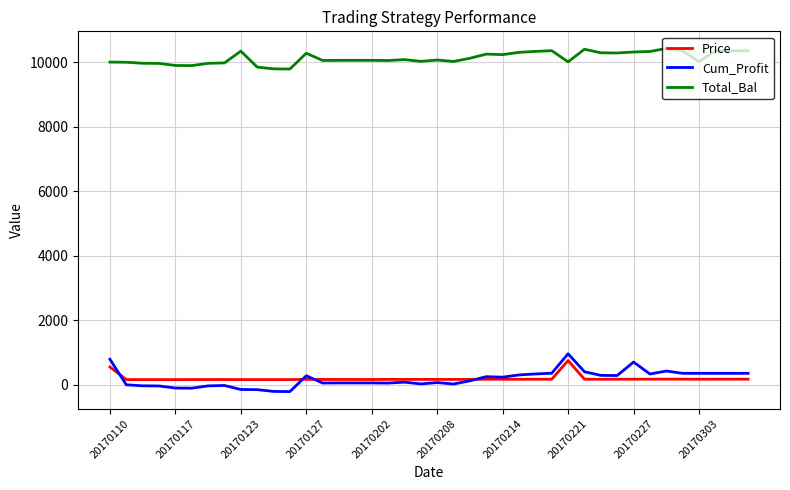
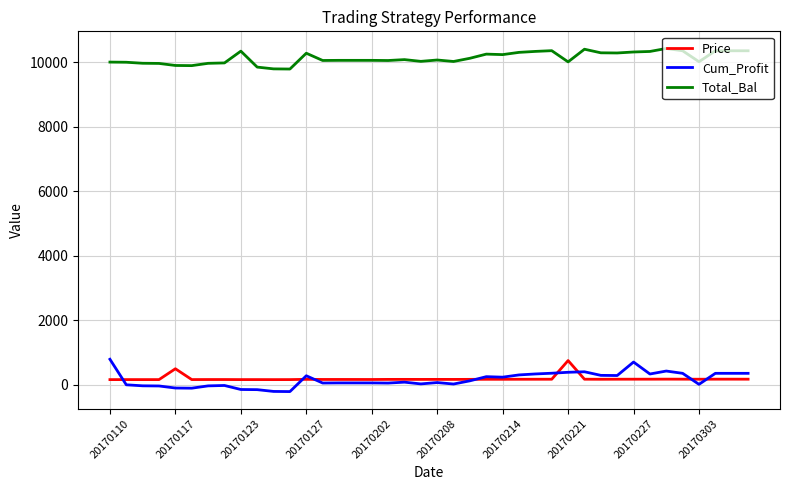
  {
    "Price": {
-     "20170110": 500,
-     "20170117": 200,
+     "20170110": 200,
+     "20170117": 500,
      "20170123": 200,
      "20170127": 200,
      "20170202": 200,
      "20170208": 200,
      "20170221": 700,
      "20170227": 200,
      "20170303": 200
    },
    "Cum_Profit": {
      "20170110": 800,
      "20170117": -100,
      "20170123": -200,
      "20170127": 300,
      "20170202": 100,
      "20170208": 100,
-     "20170221": 1000,
+     "20170221": 400,
      "20170227": 700,
-     "20170303": 400
+     "20170303": 0
    },
    "Total_Bal": {
      "20170110": 10000,
      "20170117": 9900,
      "20170123": 10300,
      "20170127": 10300,
      "20170202": 10100,
      "20170208": 10100,
      "20170214": 10200,
      "20170221": 10000,
      "20170227": 10300
    }
  }
